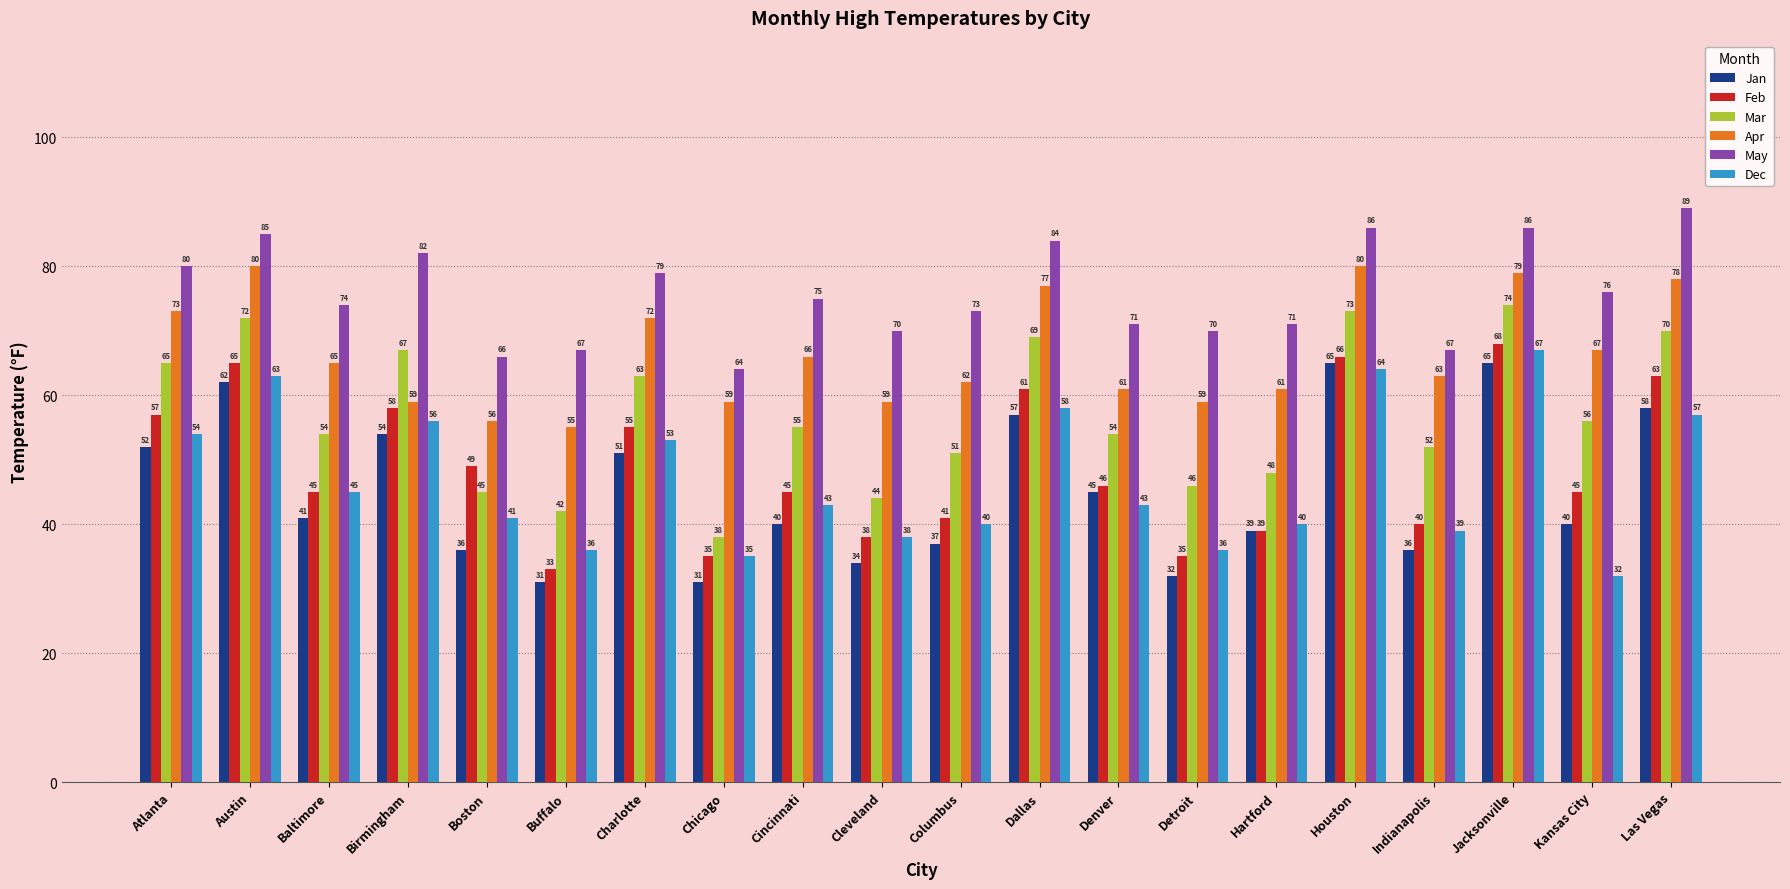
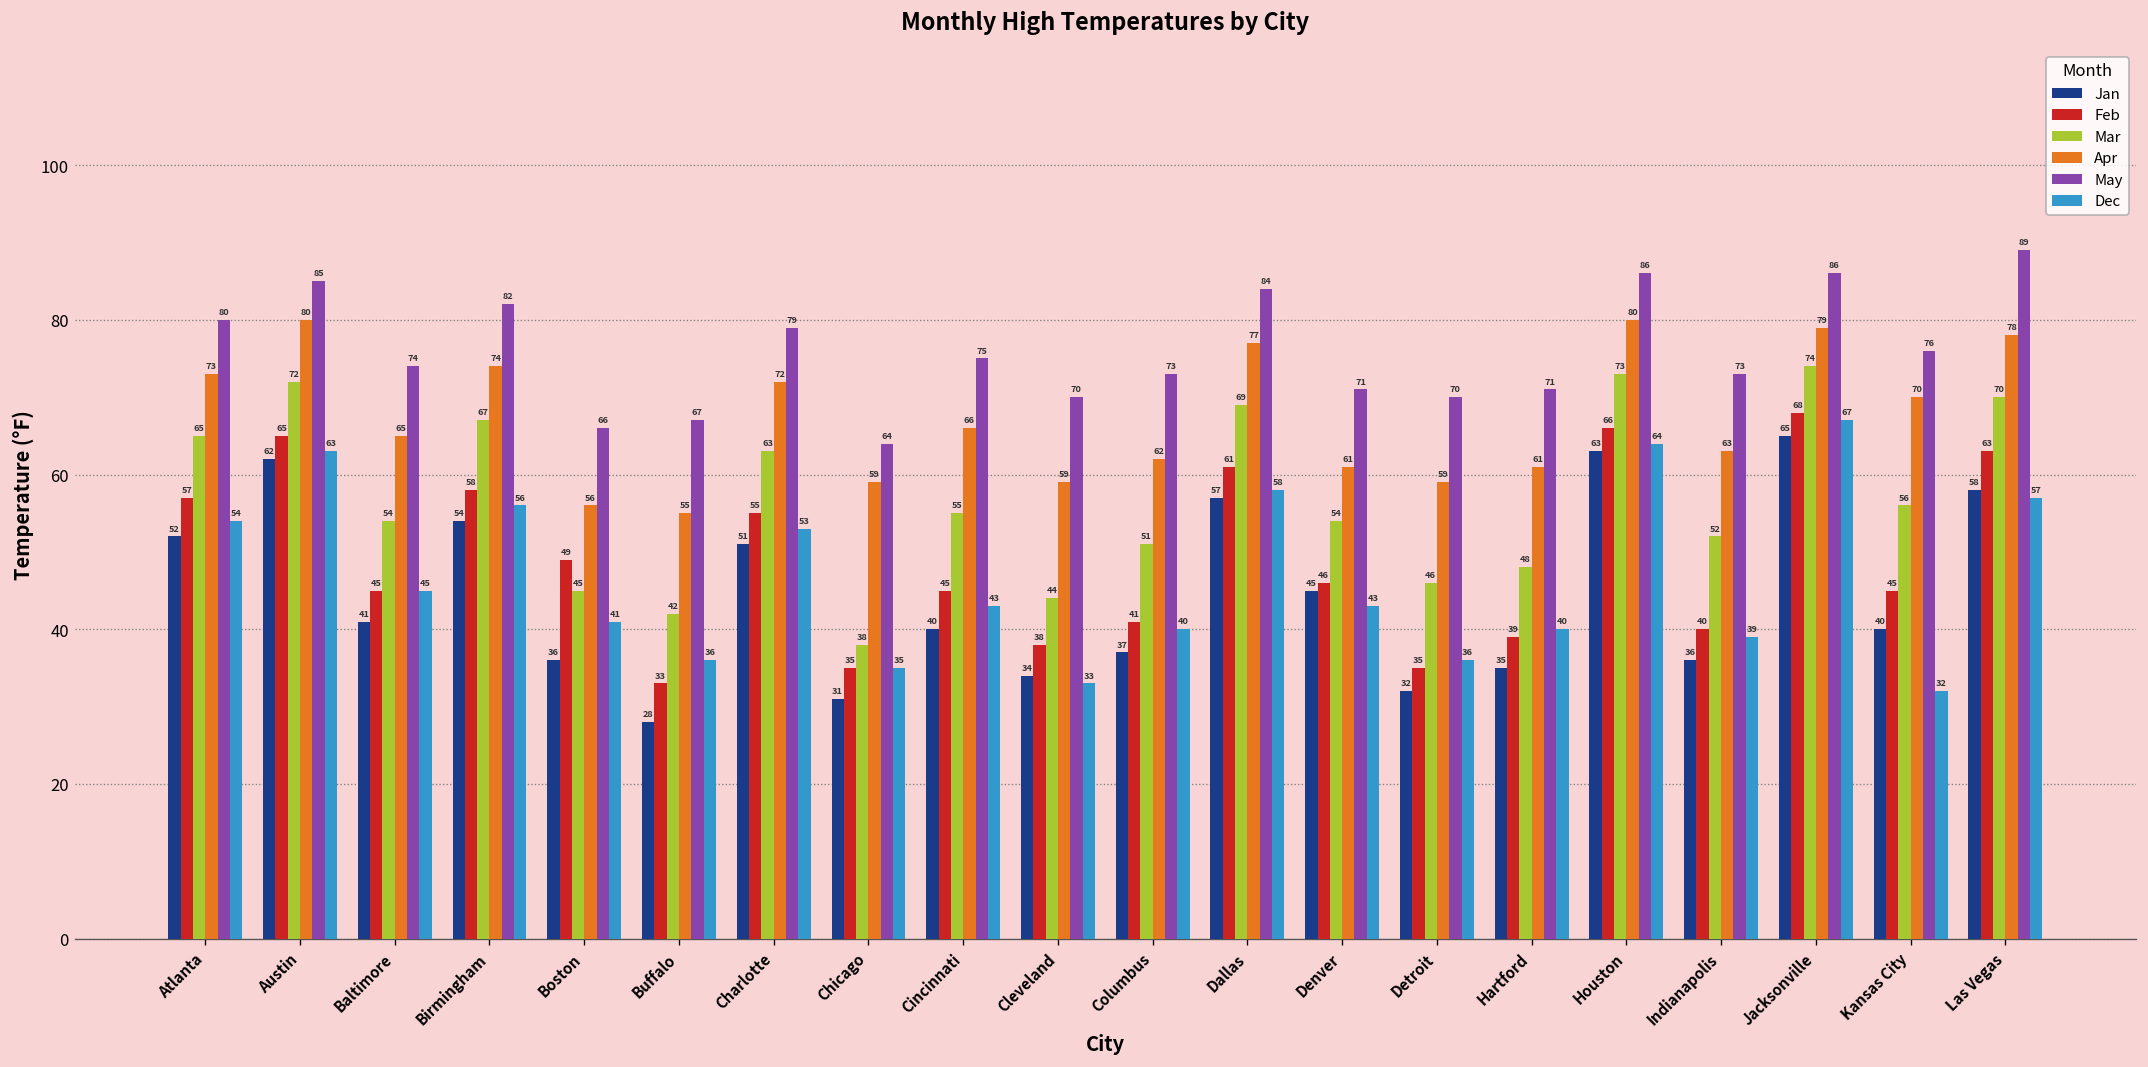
  {
    "Jan": {
      "Atlanta": 52,
      "Austin": 62,
      "Baltimore": 41,
      "Birmingham": 54,
      "Boston": 36,
-     "Buffalo": 31,
+     "Buffalo": 28,
      "Charlotte": 51,
      "Chicago": 31,
      "Cincinnati": 40,
      "Cleveland": 34,
      "Columbus": 37,
      "Dallas": 57,
      "Denver": 45,
      "Detroit": 32,
-     "Hartford": 39,
-     "Houston": 65,
+     "Hartford": 35,
+     "Houston": 63,
      "Indianapolis": 36,
      "Jacksonville": 65,
      "Kansas City": 40,
      "Las Vegas": 58
    },
    "Feb": {
      "Atlanta": 57,
      "Austin": 65,
      "Baltimore": 45,
      "Birmingham": 58,
      "Boston": 49,
      "Buffalo": 33,
      "Charlotte": 55,
      "Chicago": 35,
      "Cincinnati": 45,
      "Cleveland": 38,
      "Columbus": 41,
      "Dallas": 61,
      "Denver": 46,
      "Detroit": 35,
      "Hartford": 39,
      "Houston": 66,
      "Indianapolis": 40,
      "Jacksonville": 68,
      "Kansas City": 45,
      "Las Vegas": 63
    },
    "Mar": {
      "Atlanta": 65,
      "Austin": 72,
      "Baltimore": 54,
      "Birmingham": 67,
      "Boston": 45,
      "Buffalo": 42,
      "Charlotte": 63,
      "Chicago": 38,
      "Cincinnati": 55,
      "Cleveland": 44,
      "Columbus": 51,
      "Dallas": 69,
      "Denver": 54,
      "Detroit": 46,
      "Hartford": 48,
      "Houston": 73,
      "Indianapolis": 52,
      "Jacksonville": 74,
      "Kansas City": 56,
      "Las Vegas": 70
    },
    "Apr": {
      "Atlanta": 73,
      "Austin": 80,
      "Baltimore": 65,
-     "Birmingham": 59,
+     "Birmingham": 74,
      "Boston": 56,
      "Buffalo": 55,
      "Charlotte": 72,
      "Chicago": 59,
      "Cincinnati": 66,
      "Cleveland": 59,
      "Columbus": 62,
      "Dallas": 77,
      "Denver": 61,
      "Detroit": 59,
      "Hartford": 61,
      "Houston": 80,
      "Indianapolis": 63,
      "Jacksonville": 79,
-     "Kansas City": 67,
+     "Kansas City": 70,
      "Las Vegas": 78
    },
    "May": {
      "Atlanta": 80,
      "Austin": 85,
      "Baltimore": 74,
      "Birmingham": 82,
      "Boston": 66,
      "Buffalo": 67,
      "Charlotte": 79,
      "Chicago": 64,
      "Cincinnati": 75,
      "Cleveland": 70,
      "Columbus": 73,
      "Dallas": 84,
      "Denver": 71,
      "Detroit": 70,
      "Hartford": 71,
      "Houston": 86,
-     "Indianapolis": 67,
+     "Indianapolis": 73,
      "Jacksonville": 86,
      "Kansas City": 76,
      "Las Vegas": 89
    },
    "Dec": {
      "Atlanta": 54,
      "Austin": 63,
      "Baltimore": 45,
      "Birmingham": 56,
      "Boston": 41,
      "Buffalo": 36,
      "Charlotte": 53,
      "Chicago": 35,
      "Cincinnati": 43,
-     "Cleveland": 38,
+     "Cleveland": 33,
      "Columbus": 40,
      "Dallas": 58,
      "Denver": 43,
      "Detroit": 36,
      "Hartford": 40,
      "Houston": 64,
      "Indianapolis": 39,
      "Jacksonville": 67,
      "Kansas City": 32,
      "Las Vegas": 57
    }
  }
